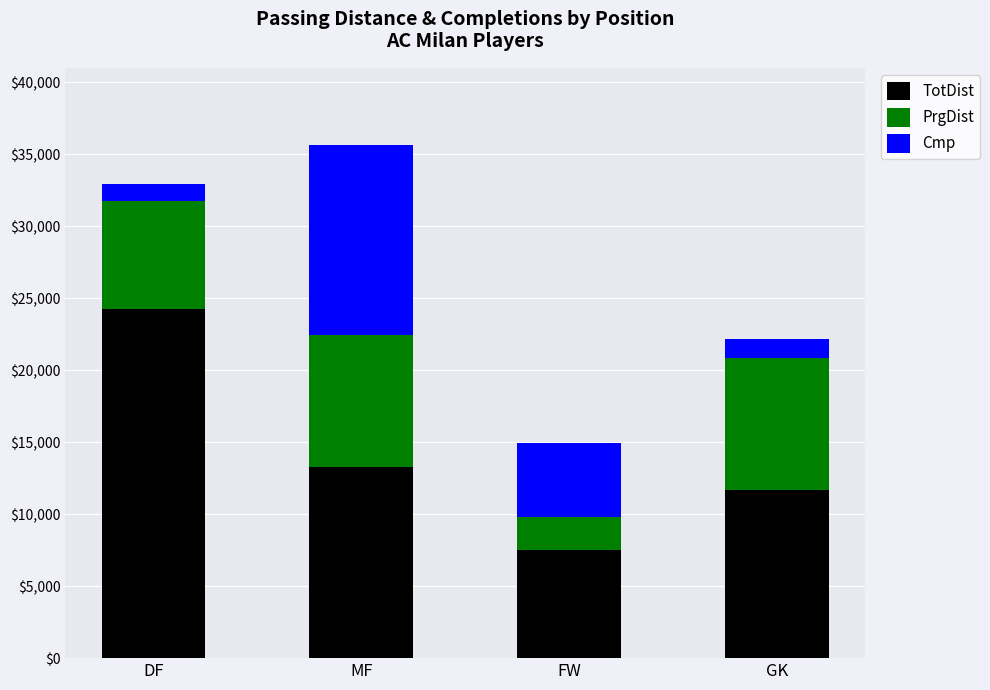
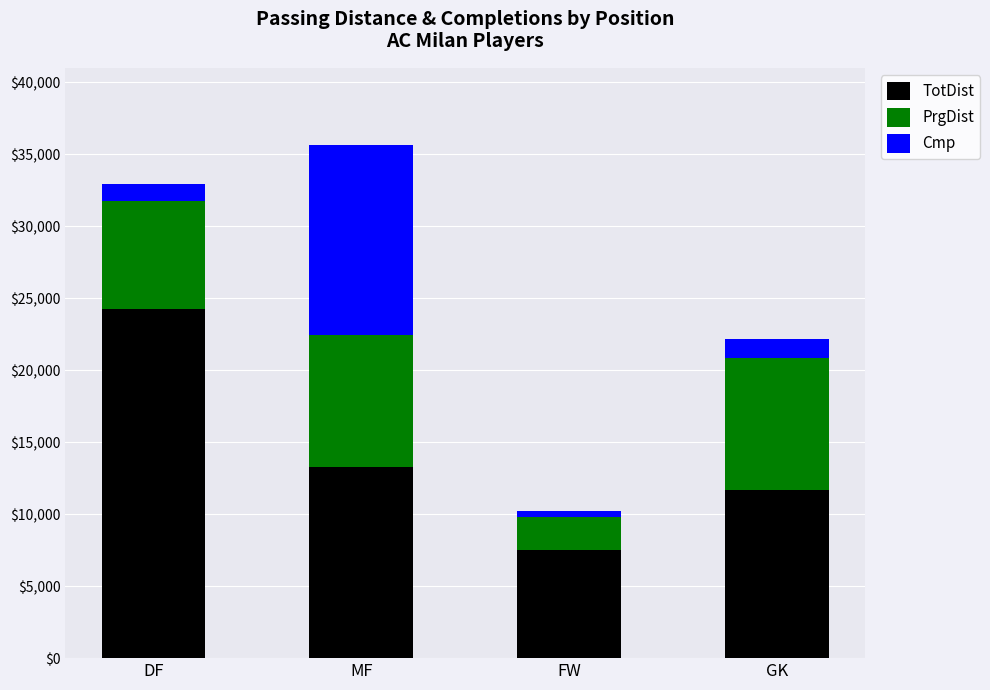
  {
    "TotDist": {
      "DF": "$24,300",
      "MF": "$13,300",
      "FW": "$7,500",
      "GK": "$11,700"
    },
    "PrgDist": {
      "DF": "$7,500",
      "MF": "$9,100",
      "FW": "$2,300",
      "GK": "$9,200"
    },
    "Cmp": {
      "DF": "$1,200",
      "MF": "$13,200",
-     "FW": "$5,100",
+     "FW": "$400",
      "GK": "$1,300"
    }
  }
